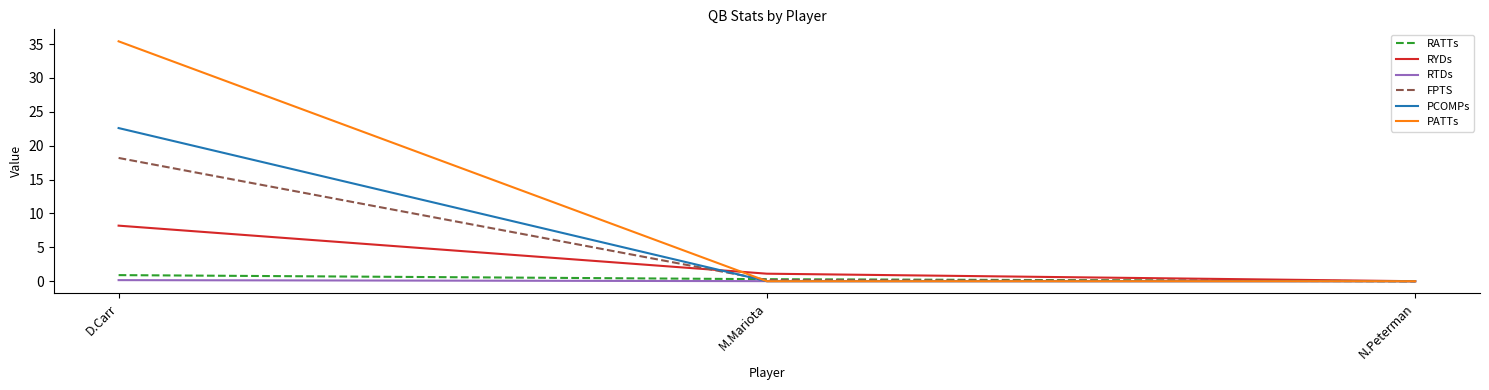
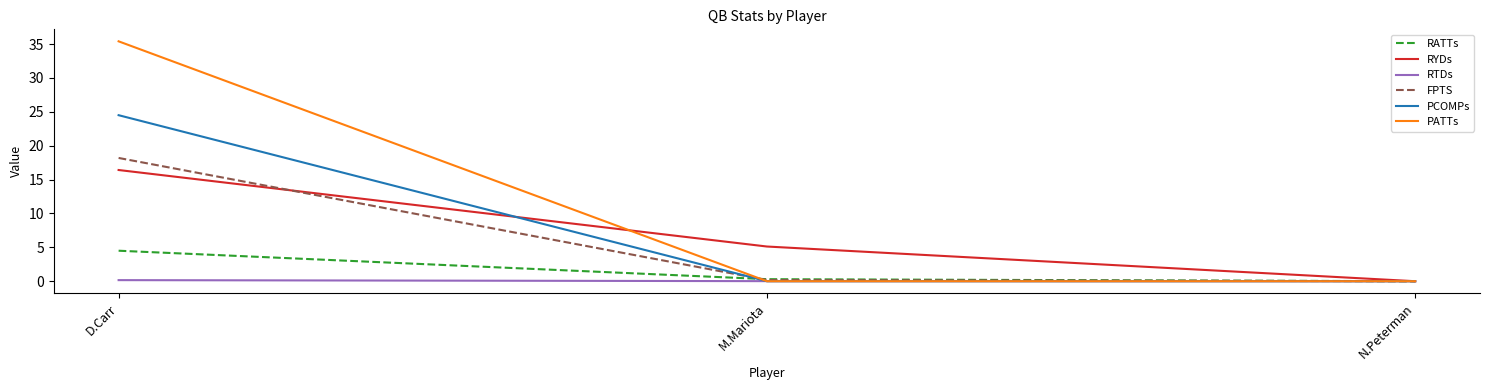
  {
    "RATTs": {
-     "D.Carr": 1
+     "D.Carr": 5
    },
    "RYDs": {
-     "D.Carr": 8,
-     "M.Mariota": 1
+     "D.Carr": 16,
+     "M.Mariota": 5
    },
    "RTDs": {
      "D.Carr": 0
    },
    "FPTS": {
      "D.Carr": 18
    },
    "PCOMPs": {
-     "D.Carr": 23
+     "D.Carr": 25
    },
    "PATTs": {
      "D.Carr": 35
    }
  }
